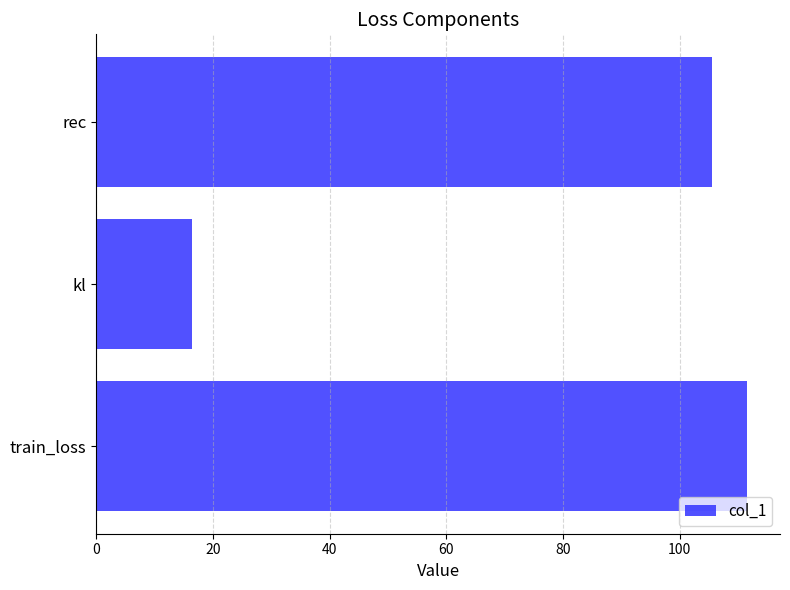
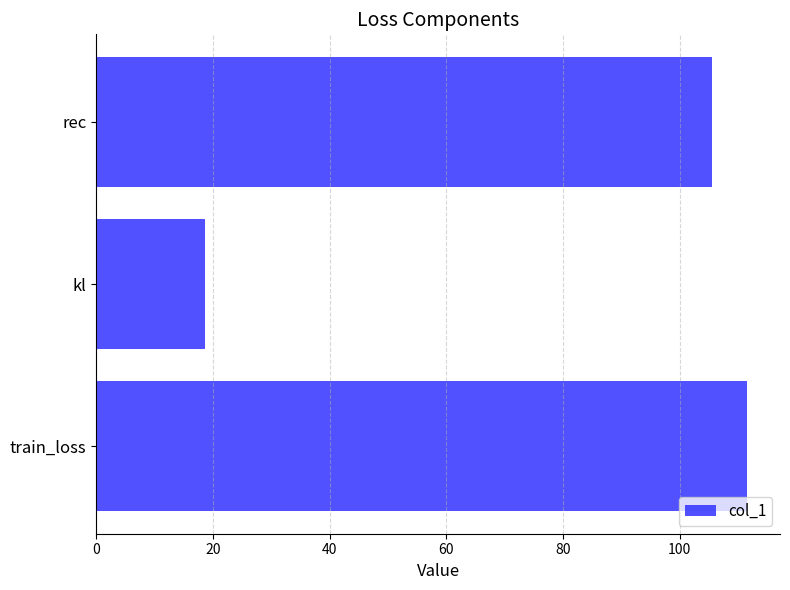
  {
    "rec": 106,
-   "kl": 16,
+   "kl": 19,
    "train_loss": 112
  }
